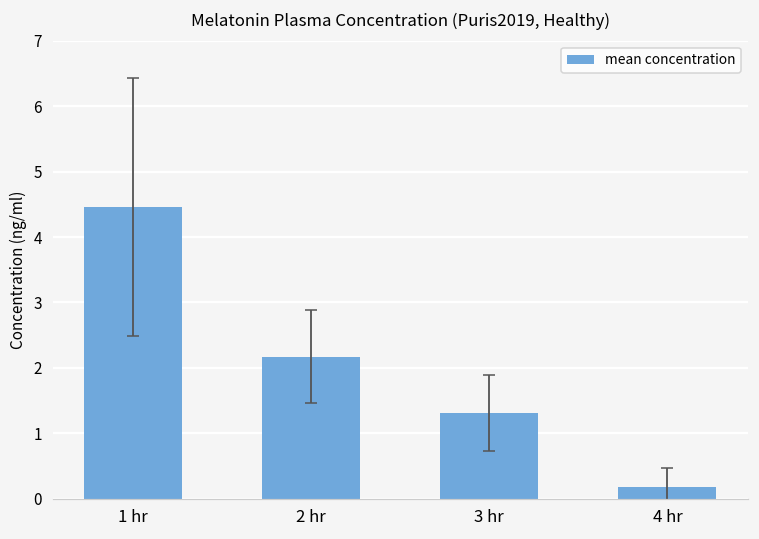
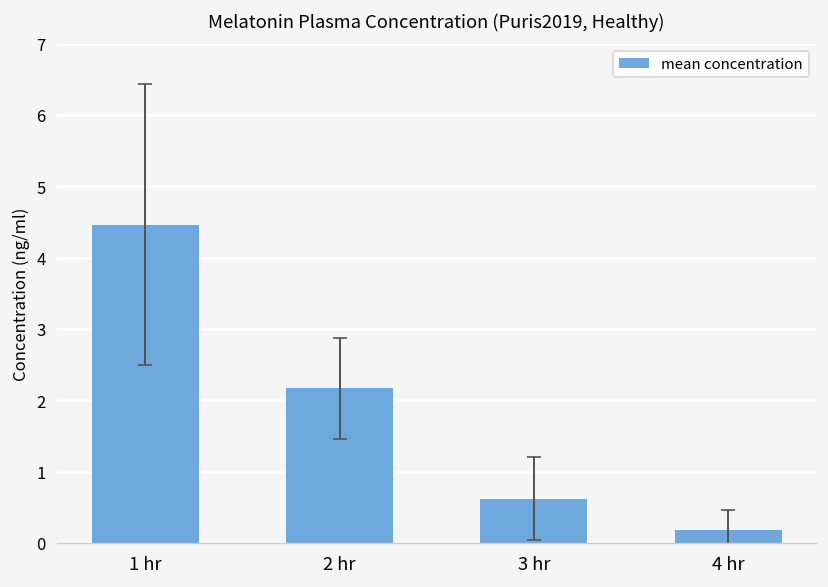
  {
    "mean concentration": {
      "1 hr": 4.5,
      "2 hr": 2.2,
-     "3 hr": 1.3,
+     "3 hr": 0.6,
      "4 hr": 0.2
    }
  }
